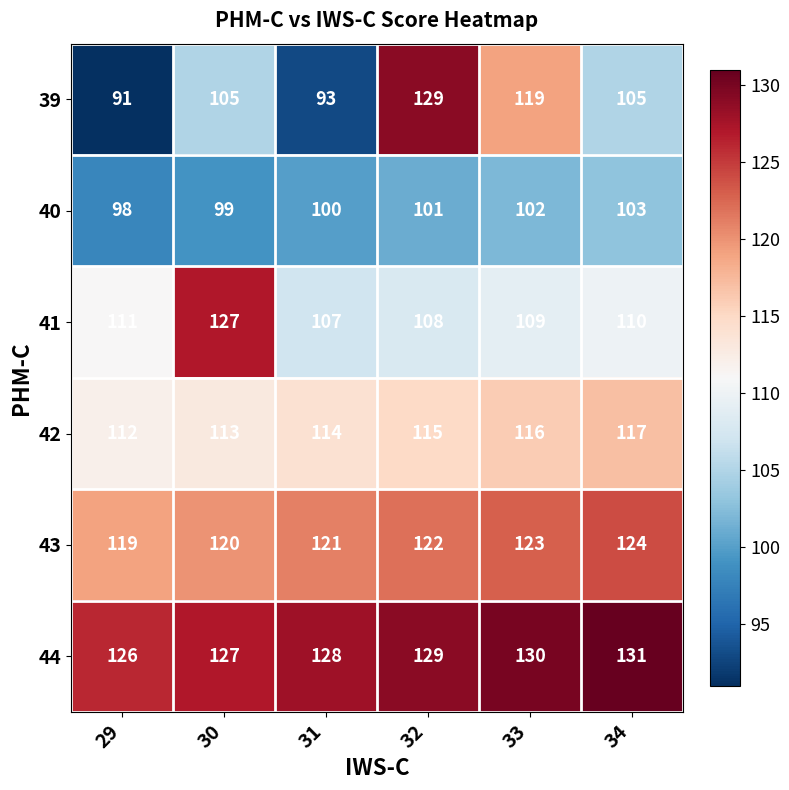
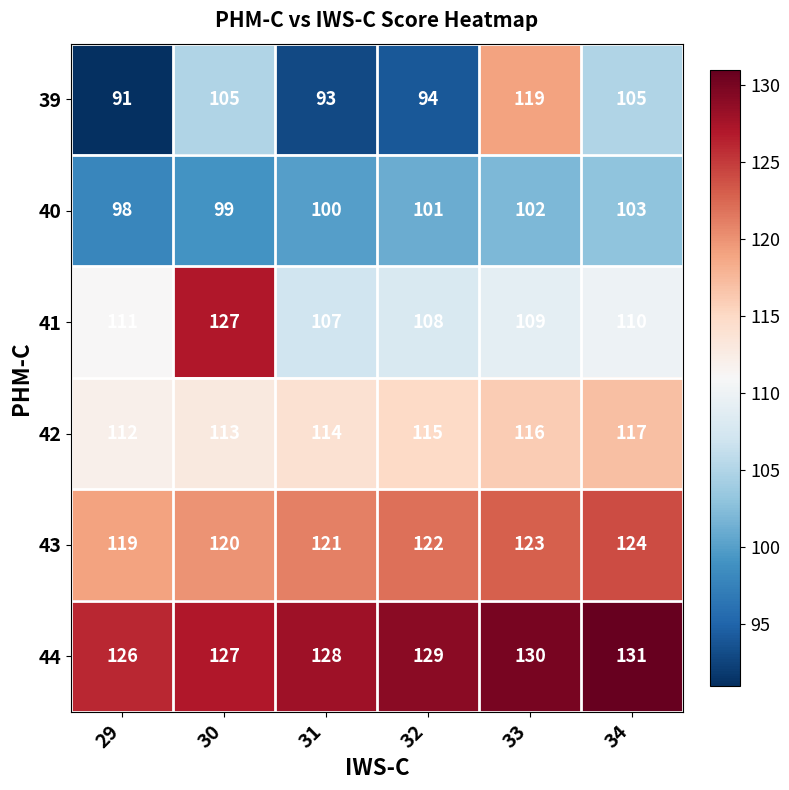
  {
    "39": {
      "29": 91,
      "30": 105,
      "31": 93,
-     "32": 129,
+     "32": 94,
      "33": 119,
      "34": 105
    },
    "40": {
      "29": 98,
      "30": 99,
      "31": 100,
      "32": 101,
      "33": 102,
      "34": 103
    },
    "41": {
      "30": 127
    },
    "42": {
      "32": 115,
      "33": 116,
      "34": 117
    },
    "43": {
      "29": 119,
      "30": 120,
      "31": 121,
      "32": 122,
      "33": 123,
      "34": 124
    },
    "44": {
      "29": 126,
      "30": 127,
      "31": 128,
      "32": 129,
      "33": 130,
      "34": 131
    }
  }
